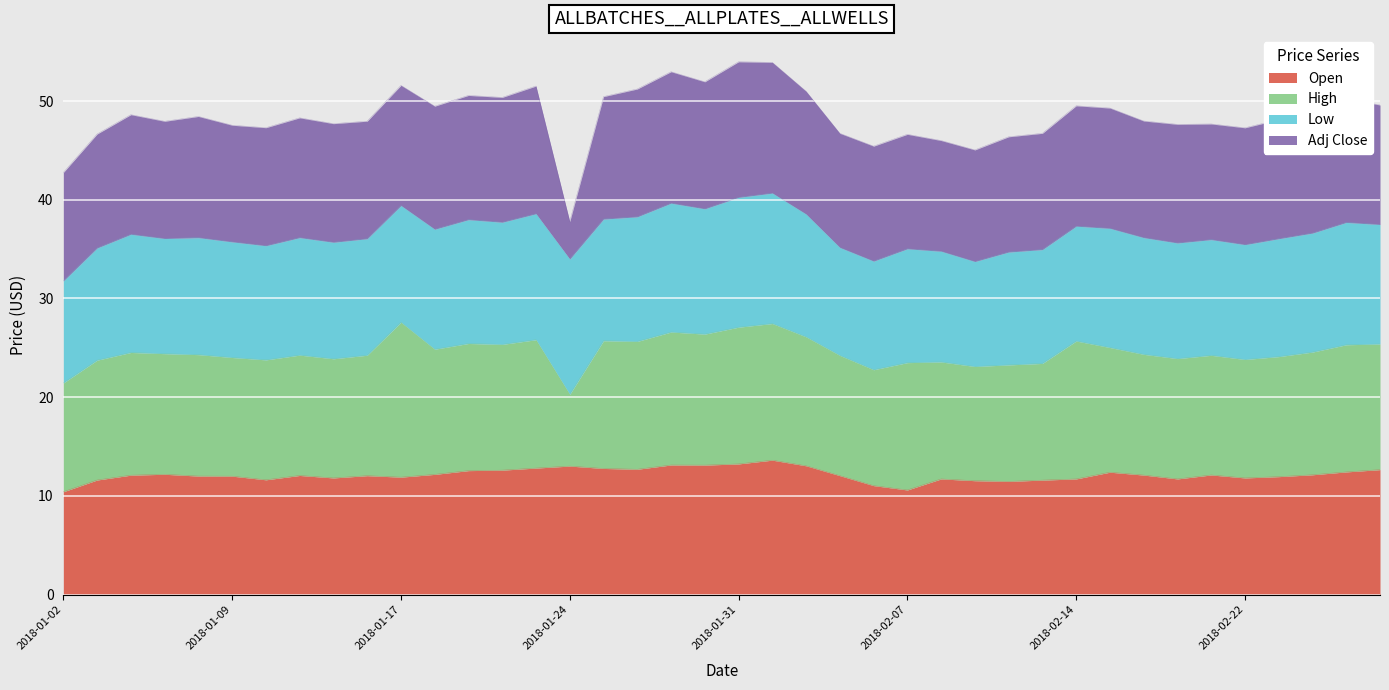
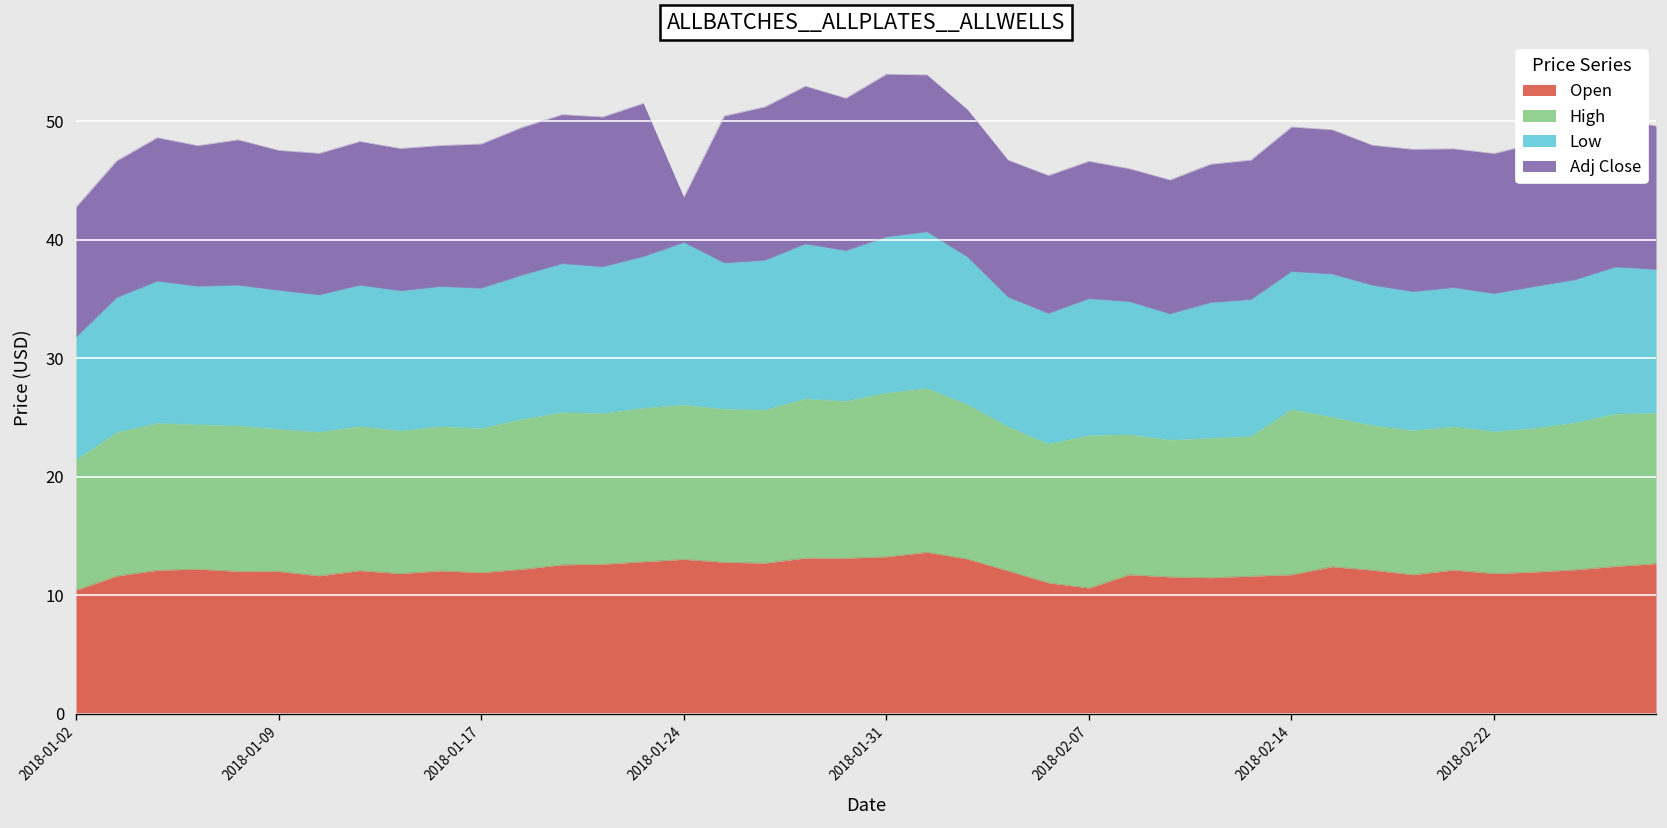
  {
    "Open": {
      "2018-01-02": 10,
      "2018-01-09": 12,
      "2018-01-17": 12,
      "2018-01-24": 13,
      "2018-01-31": 13,
      "2018-02-07": 11,
      "2018-02-14": 12,
      "2018-02-22": 12
    },
    "High": {
      "2018-01-02": 11,
      "2018-01-09": 12,
-     "2018-01-17": 16,
-     "2018-01-24": 7,
+     "2018-01-17": 12,
+     "2018-01-24": 13,
      "2018-01-31": 14,
      "2018-02-07": 13,
      "2018-02-14": 14,
      "2018-02-22": 12
    },
    "Low": {
      "2018-01-02": 10,
      "2018-01-09": 12,
      "2018-01-17": 12,
      "2018-01-24": 14,
      "2018-01-31": 13,
      "2018-02-07": 12,
      "2018-02-14": 12,
      "2018-02-22": 12
    },
    "Adj Close": {
      "2018-01-02": 11,
      "2018-01-09": 12,
      "2018-01-17": 12,
      "2018-01-24": 4,
      "2018-01-31": 14,
      "2018-02-07": 12,
      "2018-02-14": 12,
      "2018-02-22": 12
    }
  }
